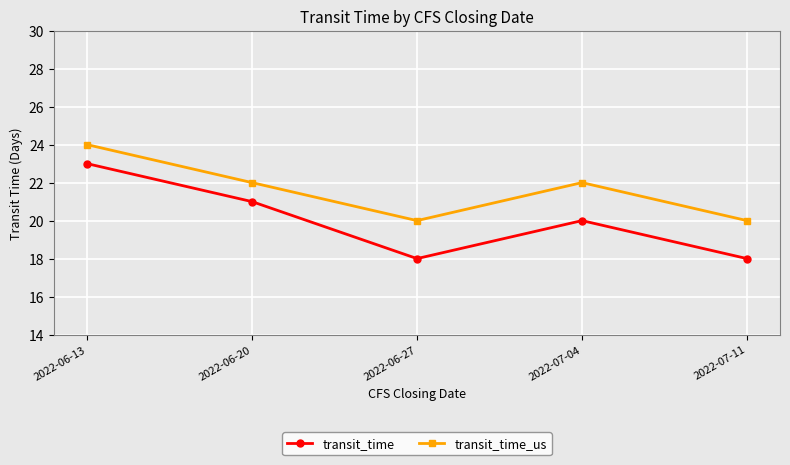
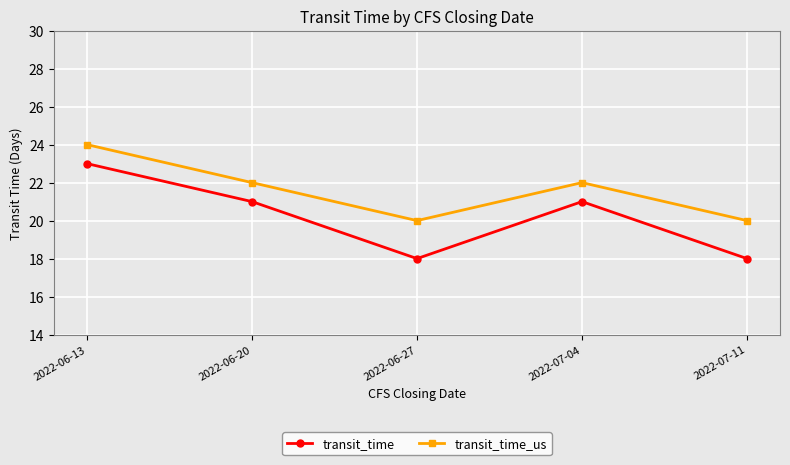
  {
    "transit_time": {
      "2022-06-13": 23,
      "2022-06-20": 21,
      "2022-06-27": 18,
-     "2022-07-04": 20,
+     "2022-07-04": 21,
      "2022-07-11": 18
    },
    "transit_time_us": {
      "2022-06-13": 24,
      "2022-06-20": 22,
      "2022-06-27": 20,
      "2022-07-04": 22,
      "2022-07-11": 20
    }
  }
